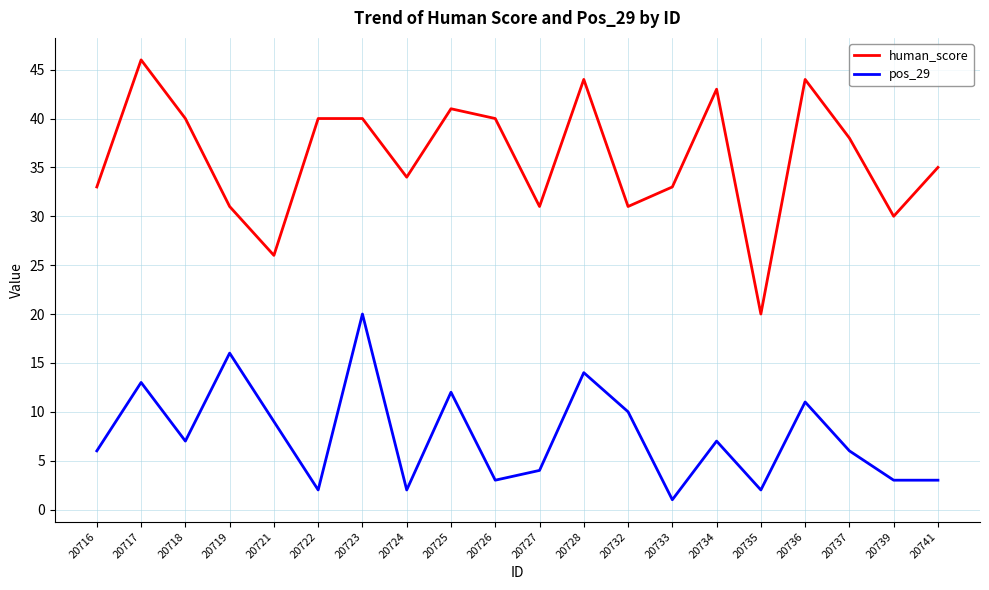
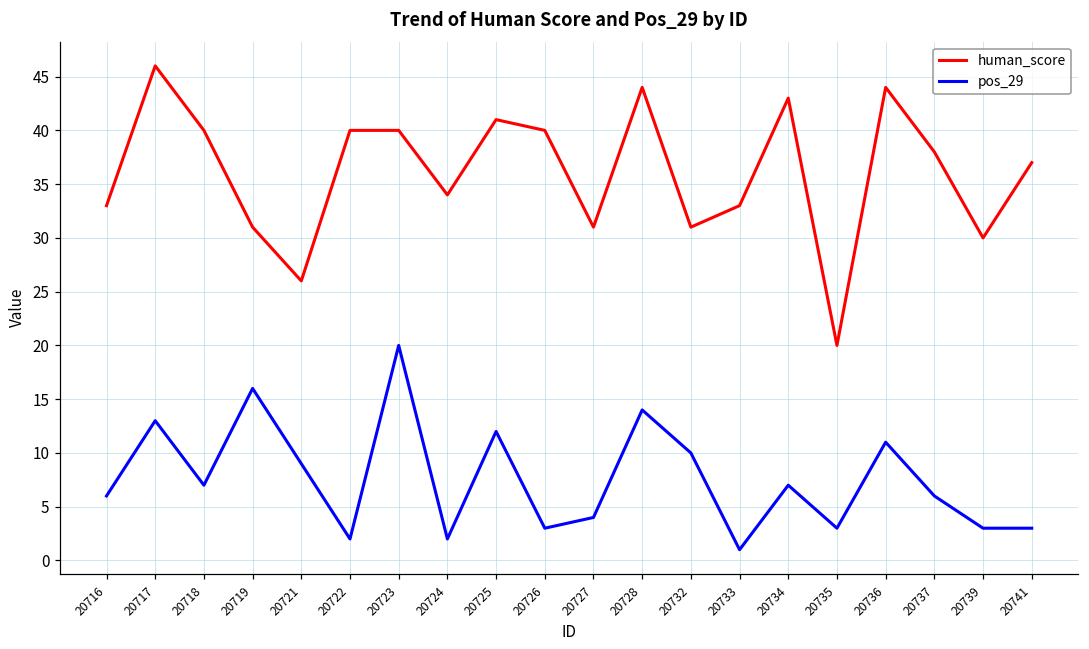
  {
    "human_score": {
      "20716": 33,
      "20717": 46,
      "20718": 40,
      "20719": 31,
      "20721": 26,
      "20722": 40,
      "20723": 40,
      "20724": 34,
      "20725": 41,
      "20726": 40,
      "20727": 31,
      "20728": 44,
      "20732": 31,
      "20733": 33,
      "20734": 43,
      "20735": 20,
      "20736": 44,
      "20737": 38,
      "20739": 30,
-     "20741": 35
+     "20741": 37
    },
    "pos_29": {
      "20716": 6,
      "20717": 13,
      "20718": 7,
      "20719": 16,
      "20721": 9,
      "20722": 2,
      "20723": 20,
      "20724": 2,
      "20725": 12,
      "20726": 3,
      "20727": 4,
      "20728": 14,
      "20732": 10,
      "20733": 1,
      "20734": 7,
-     "20735": 2,
+     "20735": 3,
      "20736": 11,
      "20737": 6,
      "20739": 3,
      "20741": 3
    }
  }
